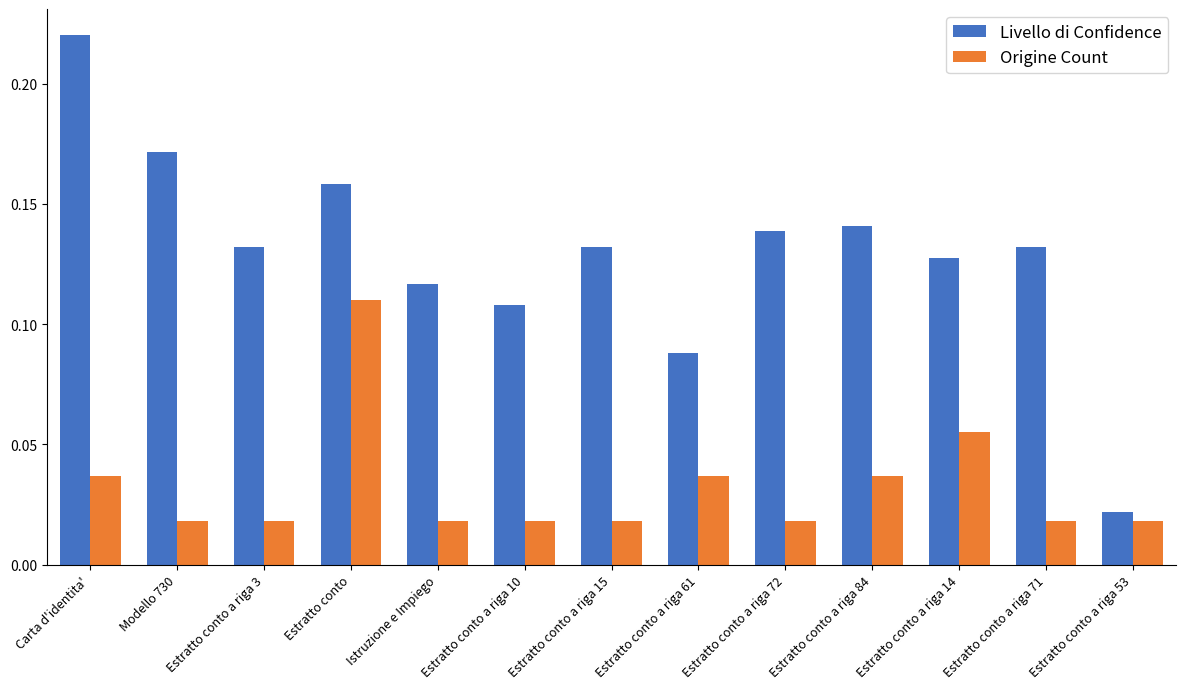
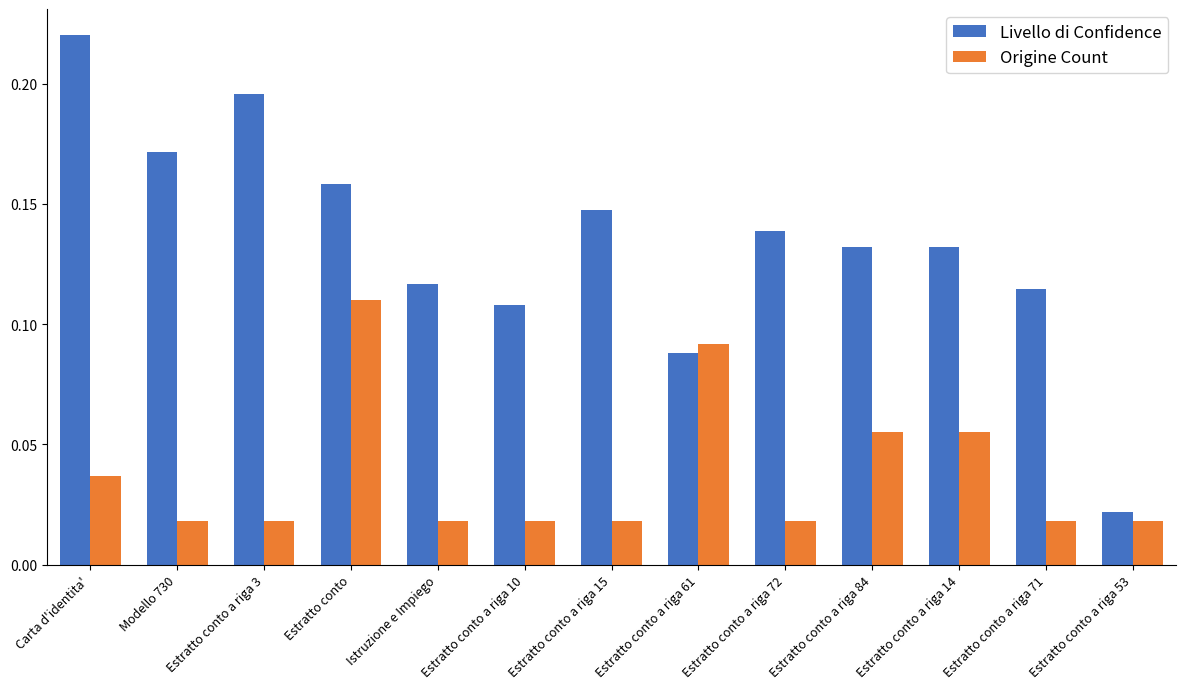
  {
    "Livello di Confidence": {
      "Carta d'identita'": 0.220,
      "Modello 730": 0.172,
-     "Estratto conto a riga 3": 0.132,
+     "Estratto conto a riga 3": 0.196,
      "Estratto conto": 0.158,
      "Istruzione e Impiego": 0.117,
      "Estratto conto a riga 10": 0.108,
-     "Estratto conto a riga 15": 0.132,
+     "Estratto conto a riga 15": 0.147,
      "Estratto conto a riga 61": 0.088,
      "Estratto conto a riga 72": 0.139,
-     "Estratto conto a riga 84": 0.141,
-     "Estratto conto a riga 14": 0.128,
-     "Estratto conto a riga 71": 0.132,
+     "Estratto conto a riga 84": 0.132,
+     "Estratto conto a riga 14": 0.132,
+     "Estratto conto a riga 71": 0.114,
      "Estratto conto a riga 53": 0.022
    },
    "Origine Count": {
      "Carta d'identita'": 0.037,
      "Modello 730": 0.018,
      "Estratto conto a riga 3": 0.018,
      "Estratto conto": 0.110,
      "Istruzione e Impiego": 0.018,
      "Estratto conto a riga 10": 0.018,
      "Estratto conto a riga 15": 0.018,
-     "Estratto conto a riga 61": 0.037,
+     "Estratto conto a riga 61": 0.092,
      "Estratto conto a riga 72": 0.018,
-     "Estratto conto a riga 84": 0.037,
+     "Estratto conto a riga 84": 0.055,
      "Estratto conto a riga 14": 0.055,
      "Estratto conto a riga 71": 0.018,
      "Estratto conto a riga 53": 0.018
    }
  }
